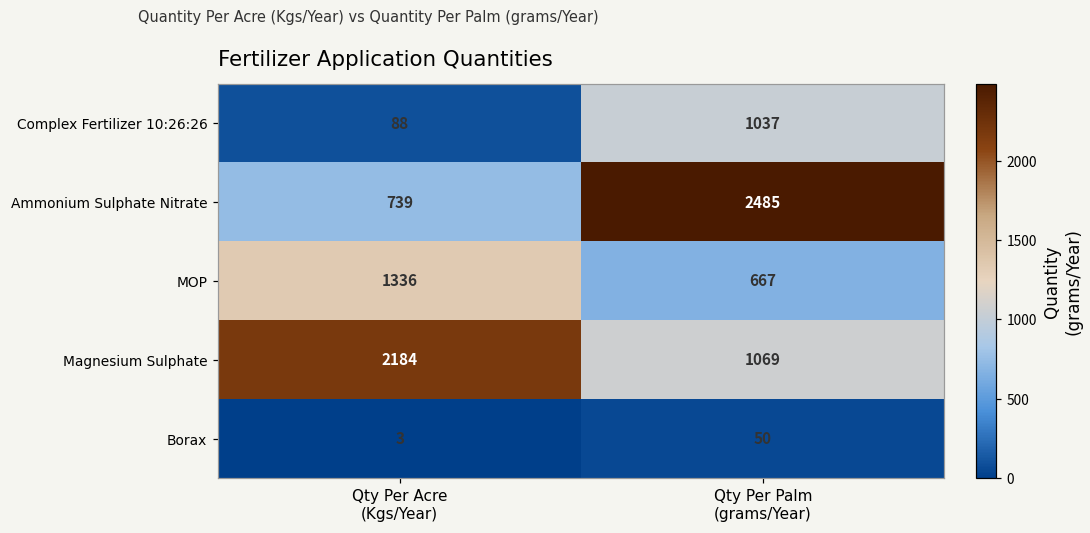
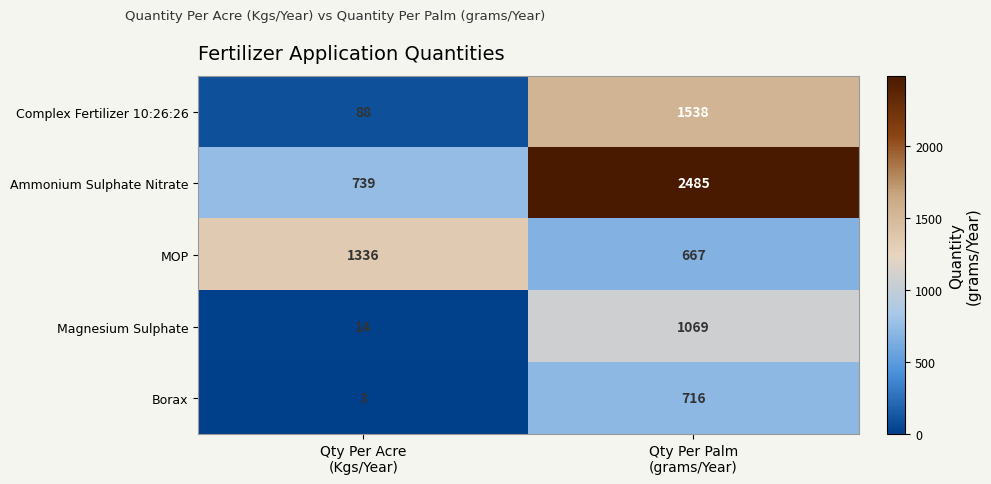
  {
    "Complex Fertilizer 10:26:26": {
      "Qty Per Acre (Kgs/Year)": 88,
-     "Qty Per Palm (grams/Year)": 1037
+     "Qty Per Palm (grams/Year)": 1538
    },
    "Ammonium Sulphate Nitrate": {
      "Qty Per Acre (Kgs/Year)": 739,
      "Qty Per Palm (grams/Year)": 2485
    },
    "MOP": {
      "Qty Per Acre (Kgs/Year)": 1336,
      "Qty Per Palm (grams/Year)": 667
    },
    "Magnesium Sulphate": {
-     "Qty Per Acre (Kgs/Year)": 2184,
+     "Qty Per Acre (Kgs/Year)": 14,
      "Qty Per Palm (grams/Year)": 1069
    },
    "Borax": {
      "Qty Per Acre (Kgs/Year)": 3,
-     "Qty Per Palm (grams/Year)": 50
+     "Qty Per Palm (grams/Year)": 716
    }
  }
